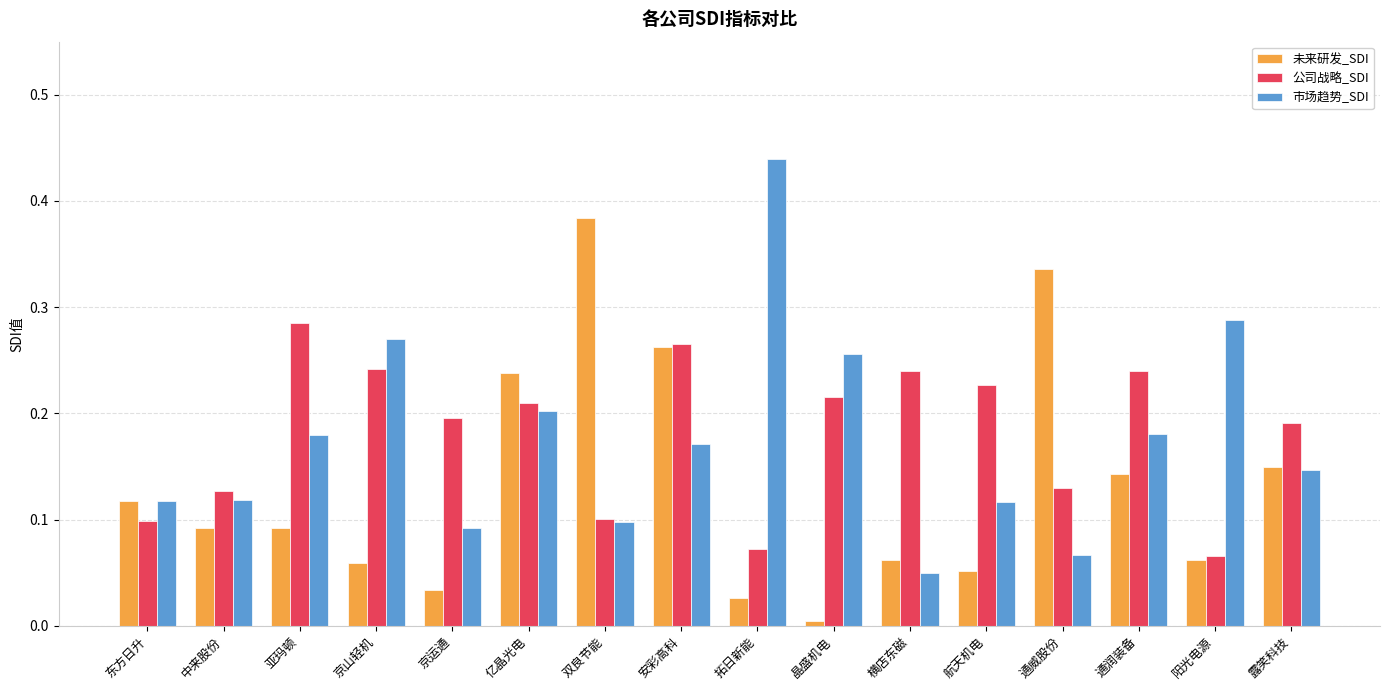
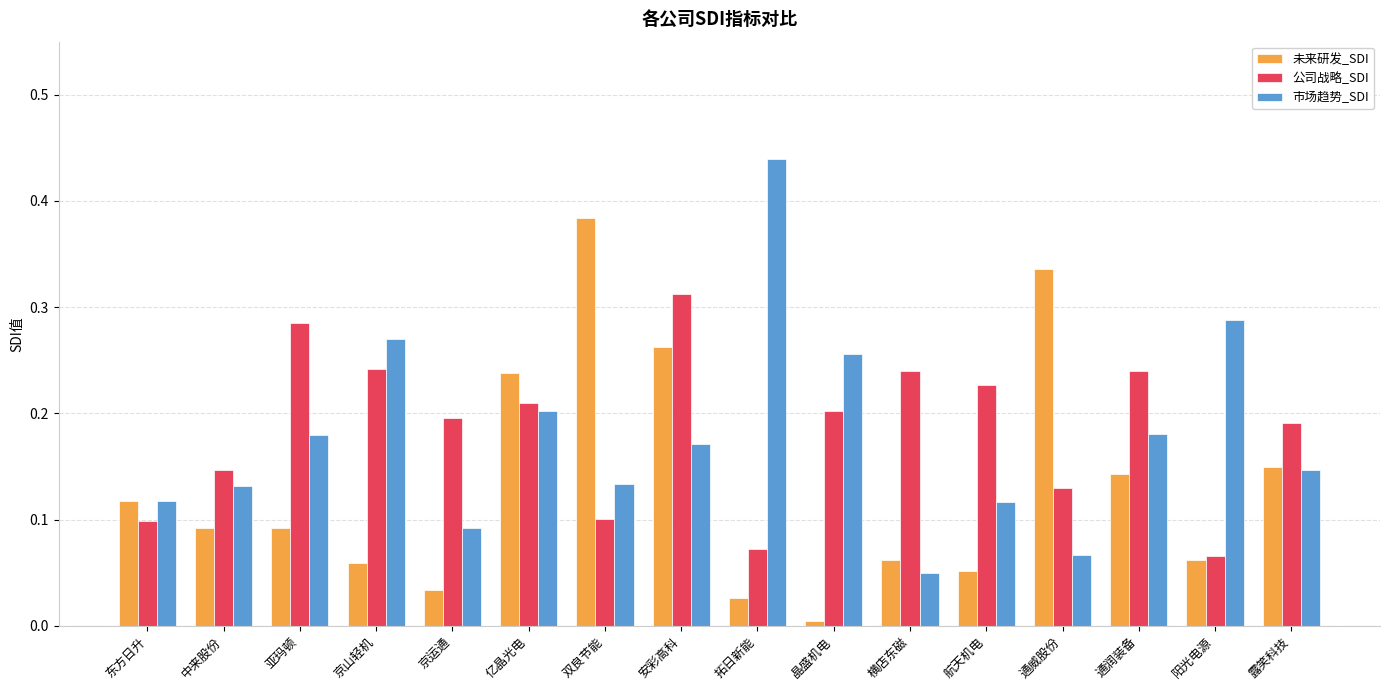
  {
    "未来研发_SDI": {
      "东方日升": 0.117,
      "中来股份": 0.092,
      "亚玛顿": 0.092,
      "京山轻机": 0.059,
      "京运通": 0.034,
      "亿晶光电": 0.238,
      "双良节能": 0.384,
      "安彩高科": 0.262,
      "拓日新能": 0.026,
      "晶盛机电": 0.005,
      "横店东磁": 0.062,
      "航天机电": 0.051,
      "通威股份": 0.336,
      "通润装备": 0.143,
      "阳光电源": 0.062,
      "露笑科技": 0.150
    },
    "公司战略_SDI": {
      "东方日升": 0.099,
-     "中来股份": 0.126,
+     "中来股份": 0.147,
      "亚玛顿": 0.285,
      "京山轻机": 0.242,
      "京运通": 0.196,
      "亿晶光电": 0.209,
      "双良节能": 0.100,
-     "安彩高科": 0.265,
+     "安彩高科": 0.312,
      "拓日新能": 0.072,
-     "晶盛机电": 0.216,
+     "晶盛机电": 0.202,
      "横店东磁": 0.240,
      "航天机电": 0.226,
      "通威股份": 0.129,
      "通润装备": 0.240,
      "阳光电源": 0.066,
      "露笑科技": 0.191
    },
    "市场趋势_SDI": {
      "东方日升": 0.118,
-     "中来股份": 0.118,
+     "中来股份": 0.132,
      "亚玛顿": 0.179,
      "京山轻机": 0.270,
      "京运通": 0.092,
      "亿晶光电": 0.203,
-     "双良节能": 0.097,
+     "双良节能": 0.134,
      "安彩高科": 0.171,
      "拓日新能": 0.439,
      "晶盛机电": 0.256,
      "横店东磁": 0.050,
      "航天机电": 0.116,
      "通威股份": 0.067,
      "通润装备": 0.180,
      "阳光电源": 0.288,
      "露笑科技": 0.146
    }
  }
